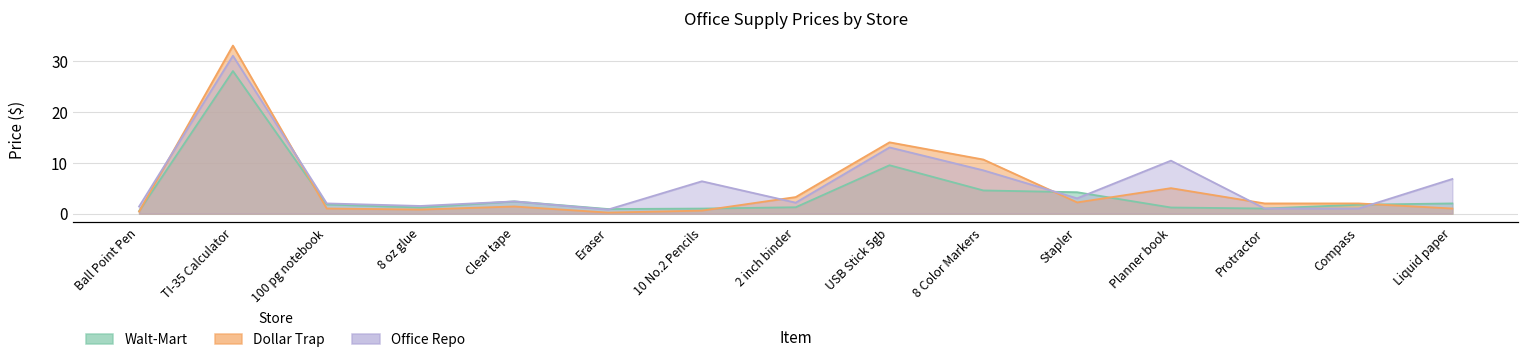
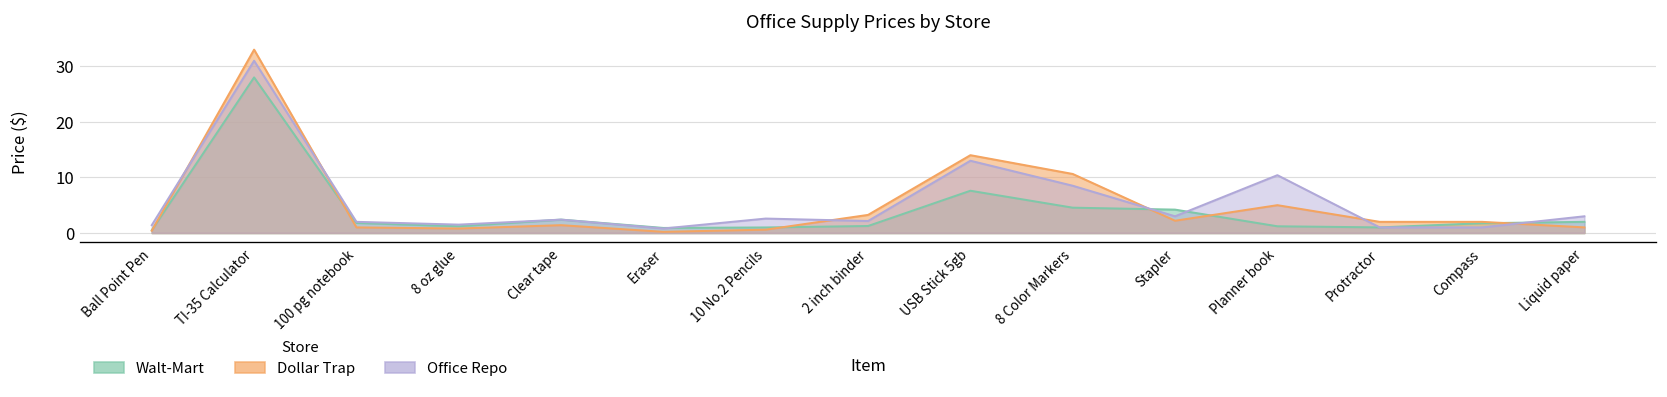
  {
    "Walt-Mart": {
      "TI-35 Calculator": 28,
      "2 inch binder": 1,
-     "USB Stick 5gb": 10,
+     "USB Stick 5gb": 8,
      "8 Color Markers": 5,
      "Stapler": 4,
      "Planner book": 1,
      "Liquid paper": 2
    },
    "Dollar Trap": {
      "TI-35 Calculator": 33,
      "100 pg notebook": 1,
      "Clear tape": 1,
      "Eraser": 0,
      "2 inch binder": 3,
      "USB Stick 5gb": 14,
      "8 Color Markers": 11,
      "Stapler": 2,
      "Planner book": 5,
      "Protractor": 2,
      "Liquid paper": 1
    },
    "Office Repo": {
      "Ball Point Pen": 1,
      "TI-35 Calculator": 31,
-     "10 No.2 Pencils": 6,
+     "10 No.2 Pencils": 3,
      "2 inch binder": 2,
      "USB Stick 5gb": 13,
      "8 Color Markers": 9,
      "Stapler": 3,
      "Planner book": 10,
      "Compass": 1,
-     "Liquid paper": 7
+     "Liquid paper": 3
    }
  }
